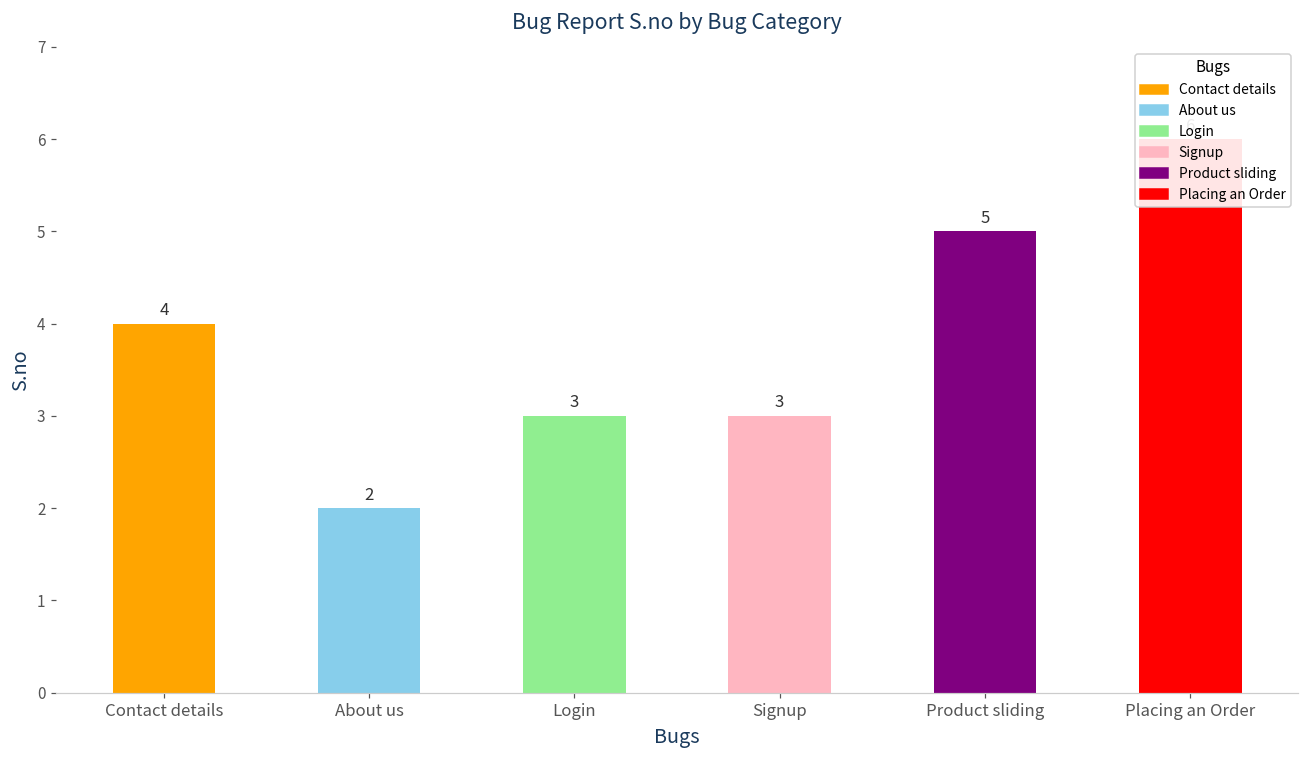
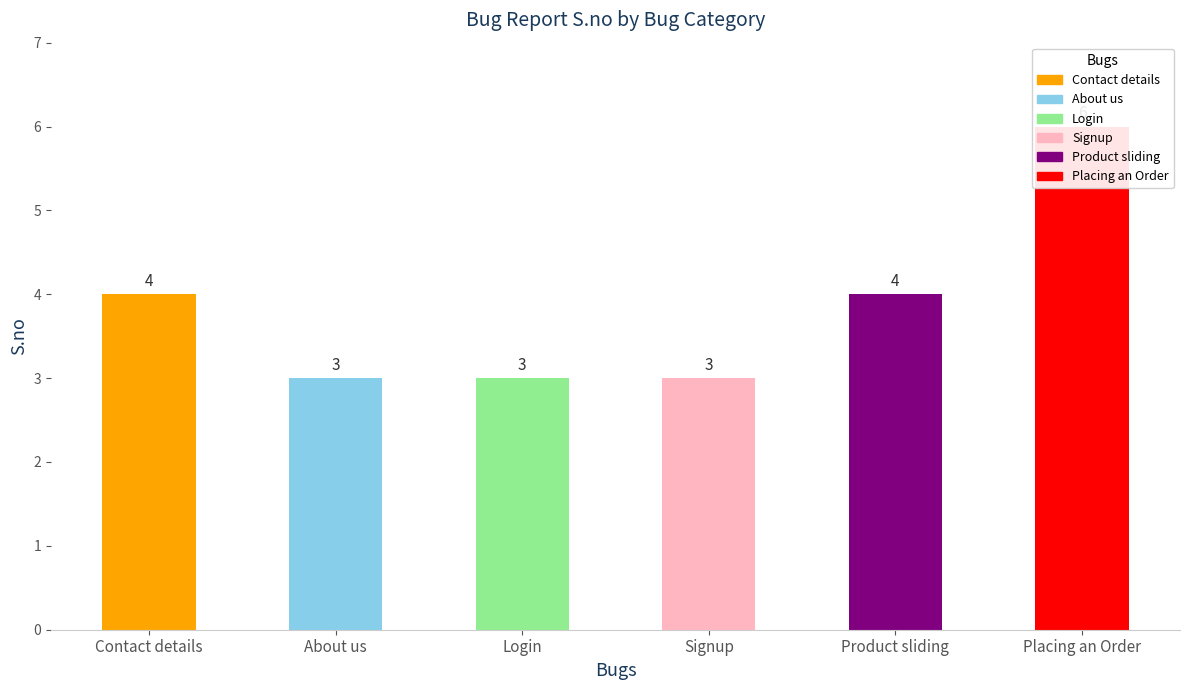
  {
    "Contact details": 4,
-   "About us": 2,
+   "About us": 3,
    "Login": 3,
    "Signup": 3,
-   "Product sliding": 5
+   "Product sliding": 4
  }
